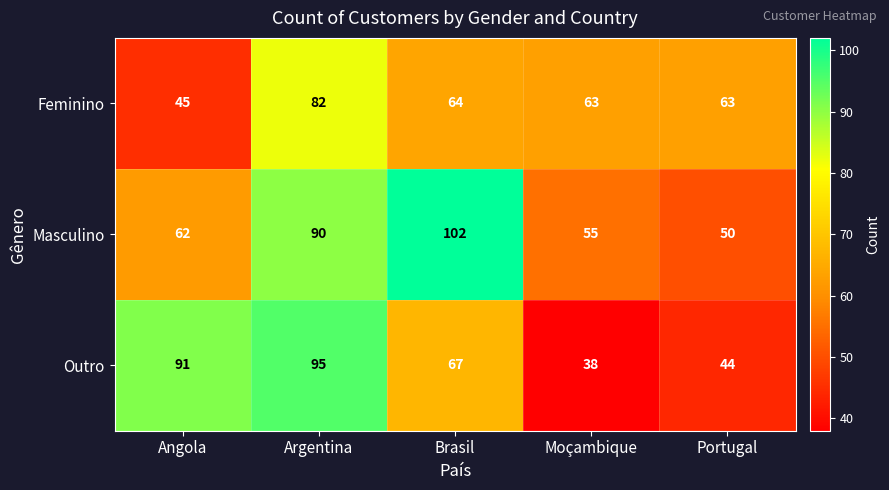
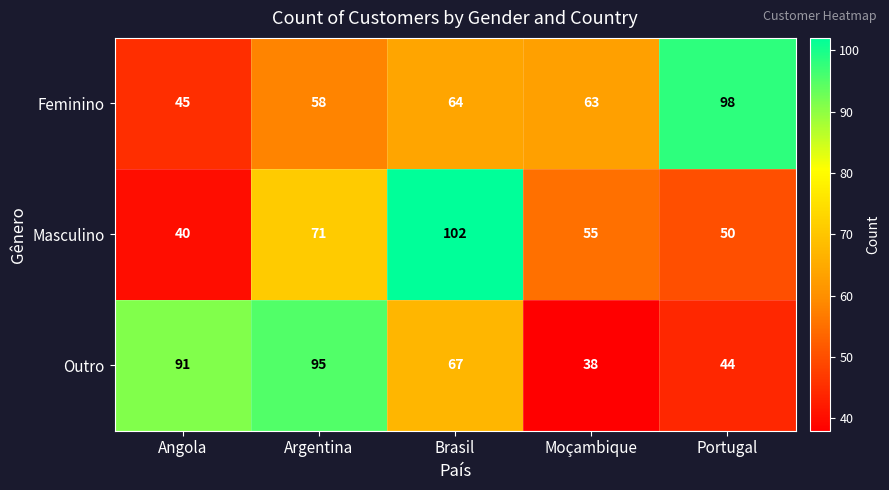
  {
    "Feminino": {
      "Angola": 45,
-     "Argentina": 82,
+     "Argentina": 58,
      "Brasil": 64,
      "Moçambique": 63,
-     "Portugal": 63
+     "Portugal": 98
    },
    "Masculino": {
-     "Angola": 62,
-     "Argentina": 90,
+     "Angola": 40,
+     "Argentina": 71,
      "Brasil": 102,
      "Moçambique": 55,
      "Portugal": 50
    },
    "Outro": {
      "Angola": 91,
      "Argentina": 95,
      "Brasil": 67,
      "Moçambique": 38,
      "Portugal": 44
    }
  }
